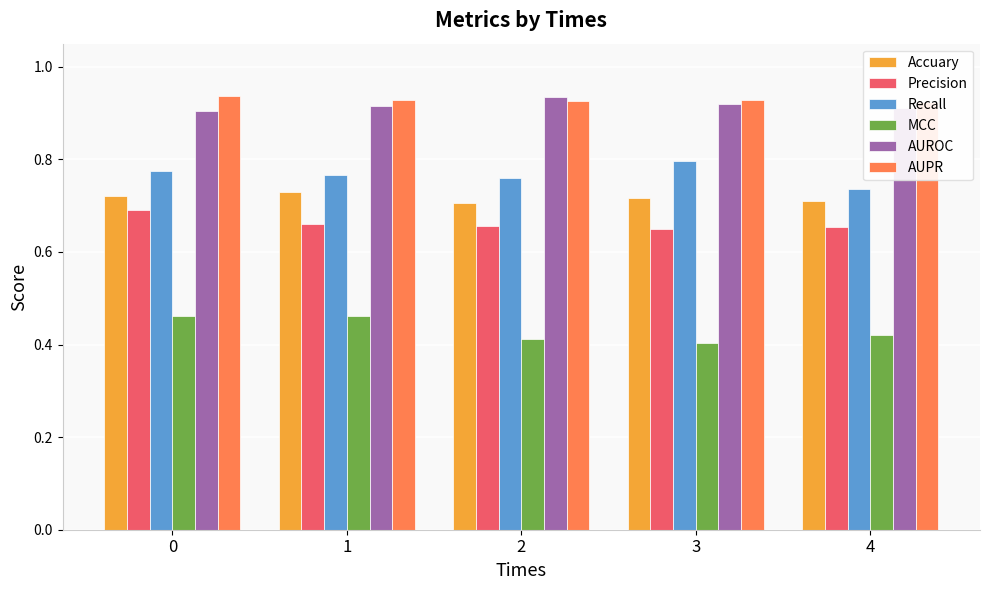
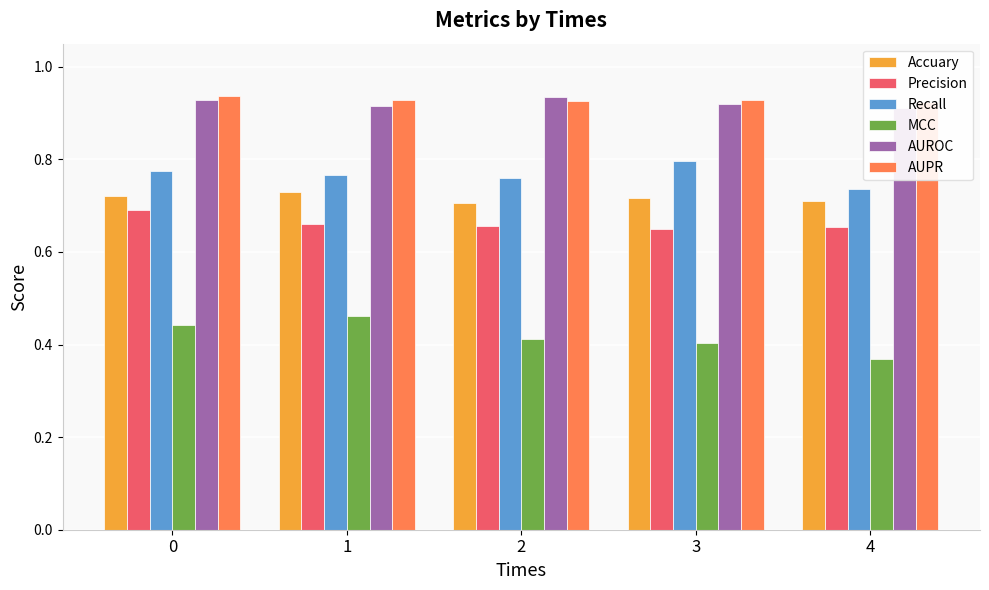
  {
    "Recall": {
      "0": 0.77,
      "1": 0.77,
      "2": 0.76,
      "3": 0.80,
      "4": 0.74
    },
    "MCC": {
-     "0": 0.46,
+     "0": 0.44,
      "1": 0.46,
      "2": 0.41,
      "3": 0.40,
-     "4": 0.42
+     "4": 0.37
    },
    "AUROC": {
-     "0": 0.90,
+     "0": 0.93,
      "1": 0.92,
      "2": 0.93,
      "3": 0.92
    }
  }
